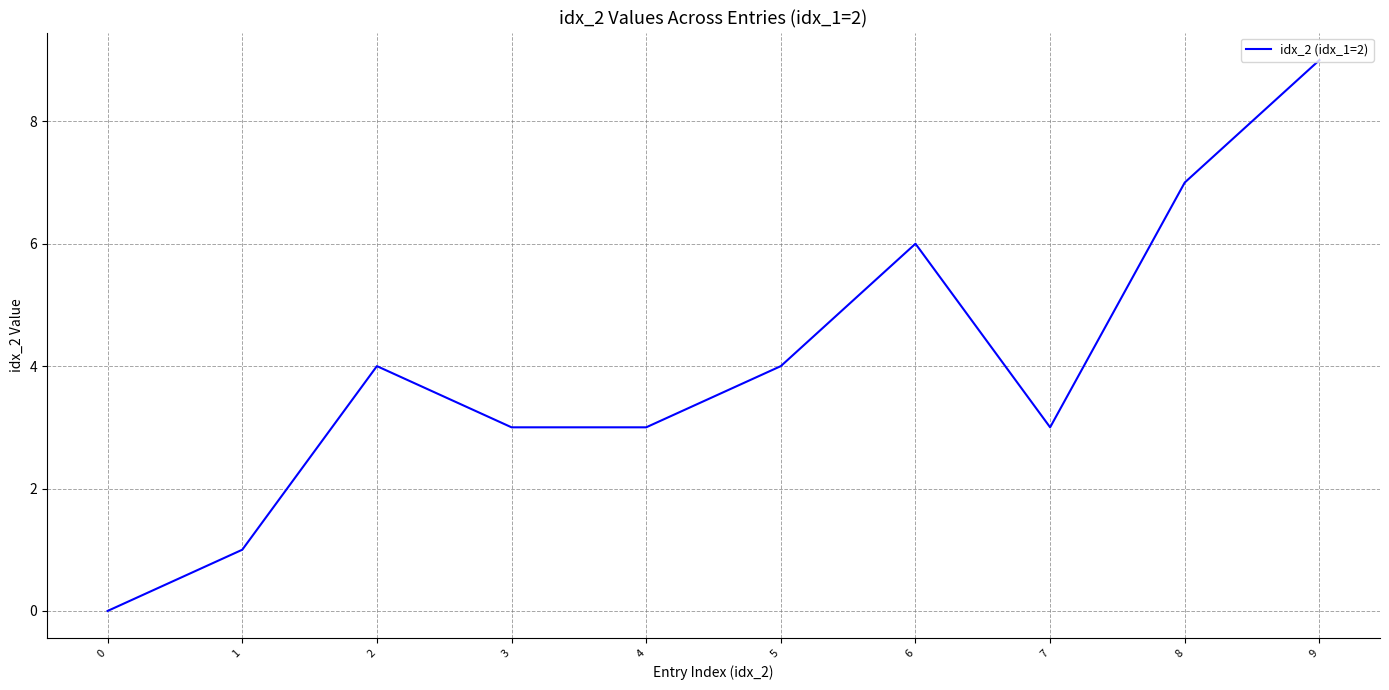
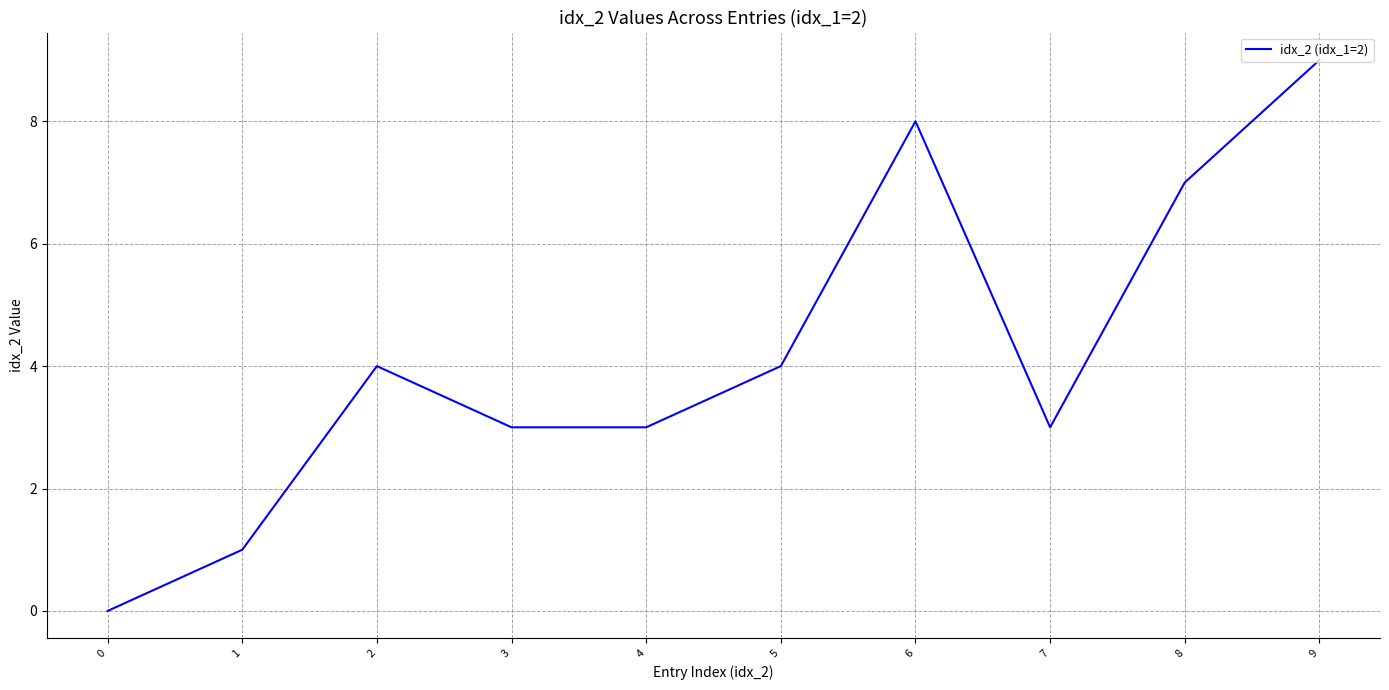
  {
    "0": 0,
    "1": 1,
    "2": 4,
    "3": 3,
    "4": 3,
    "5": 4,
-   "6": 6,
+   "6": 8,
    "7": 3,
    "8": 7
  }
